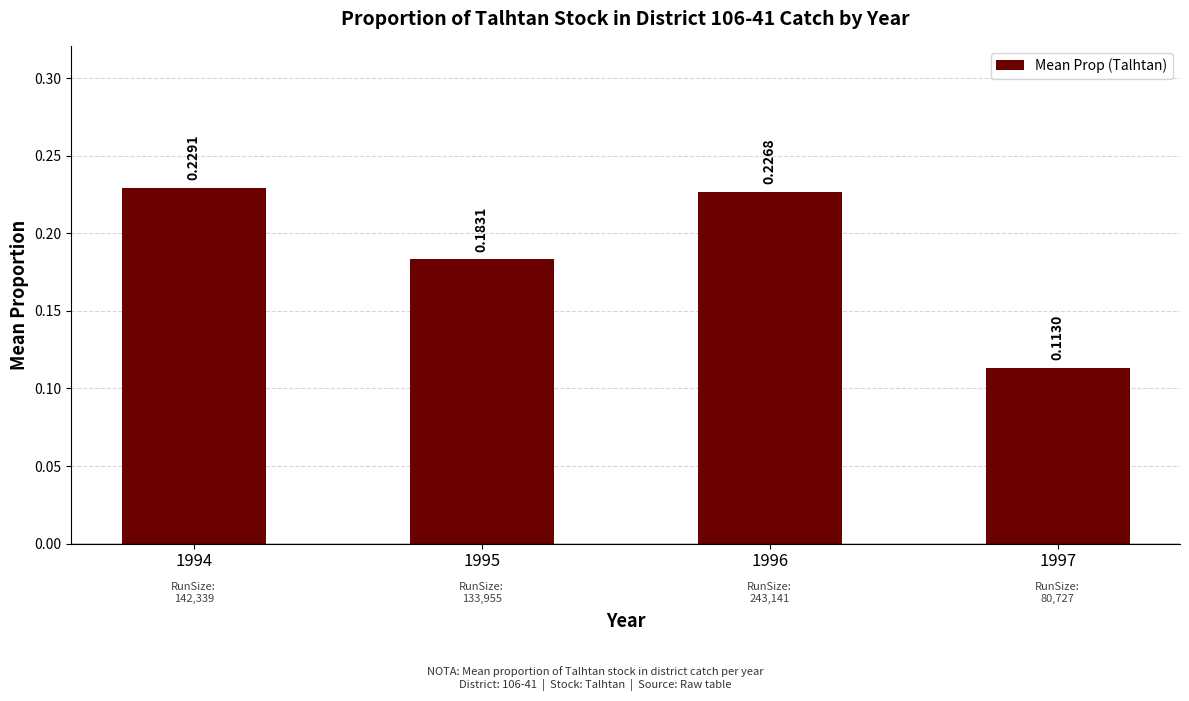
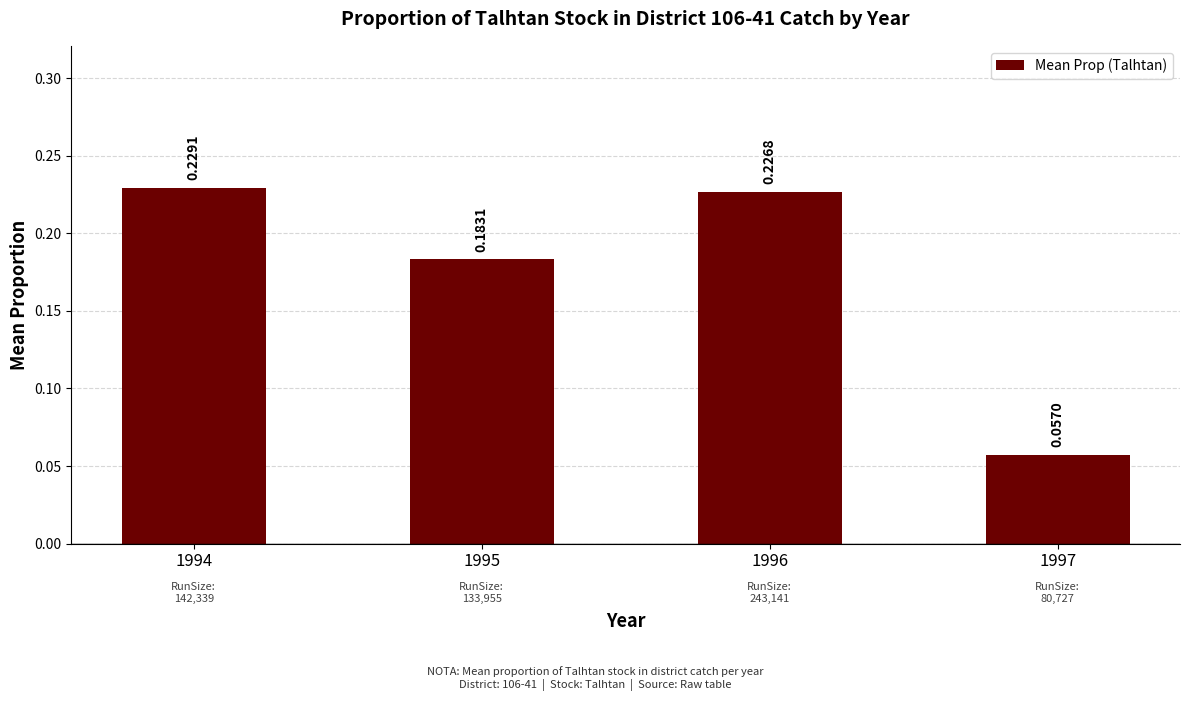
  {
    "1994": 0.2291,
    "1995": 0.1831,
    "1996": 0.2268,
-   "1997": 0.1130
+   "1997": 0.0570
  }
